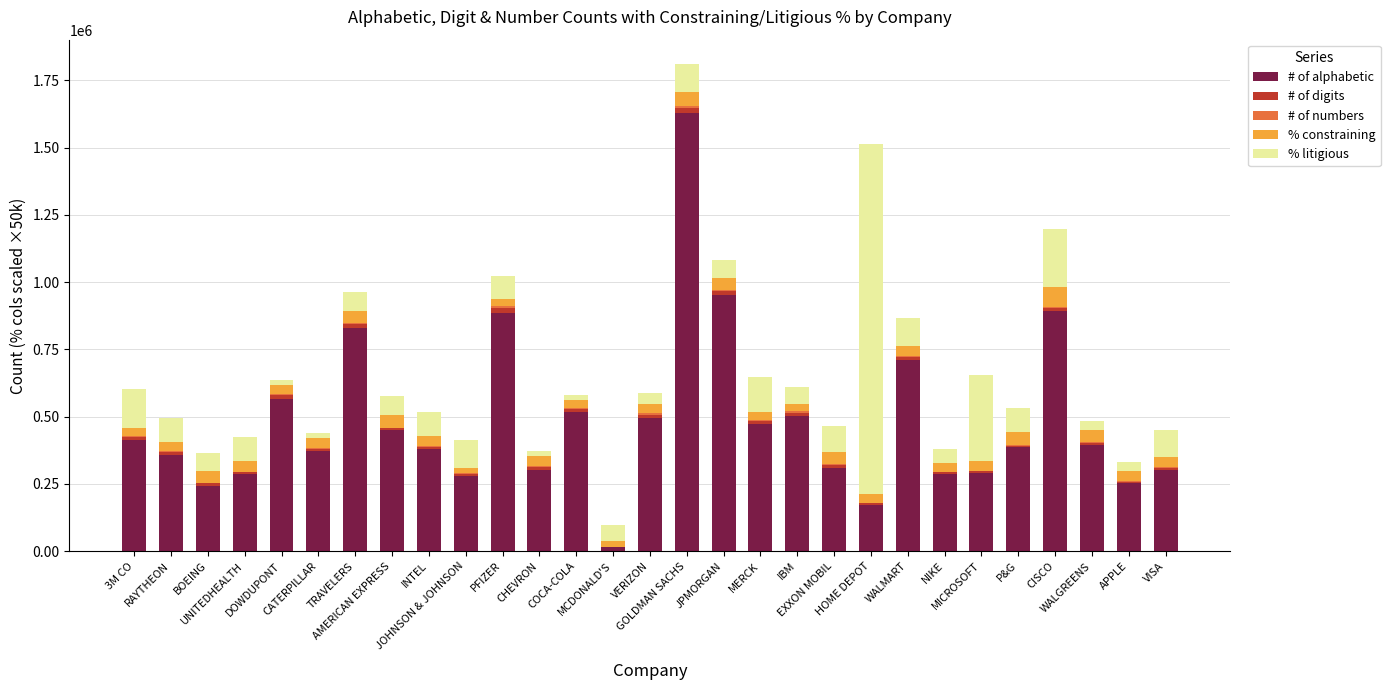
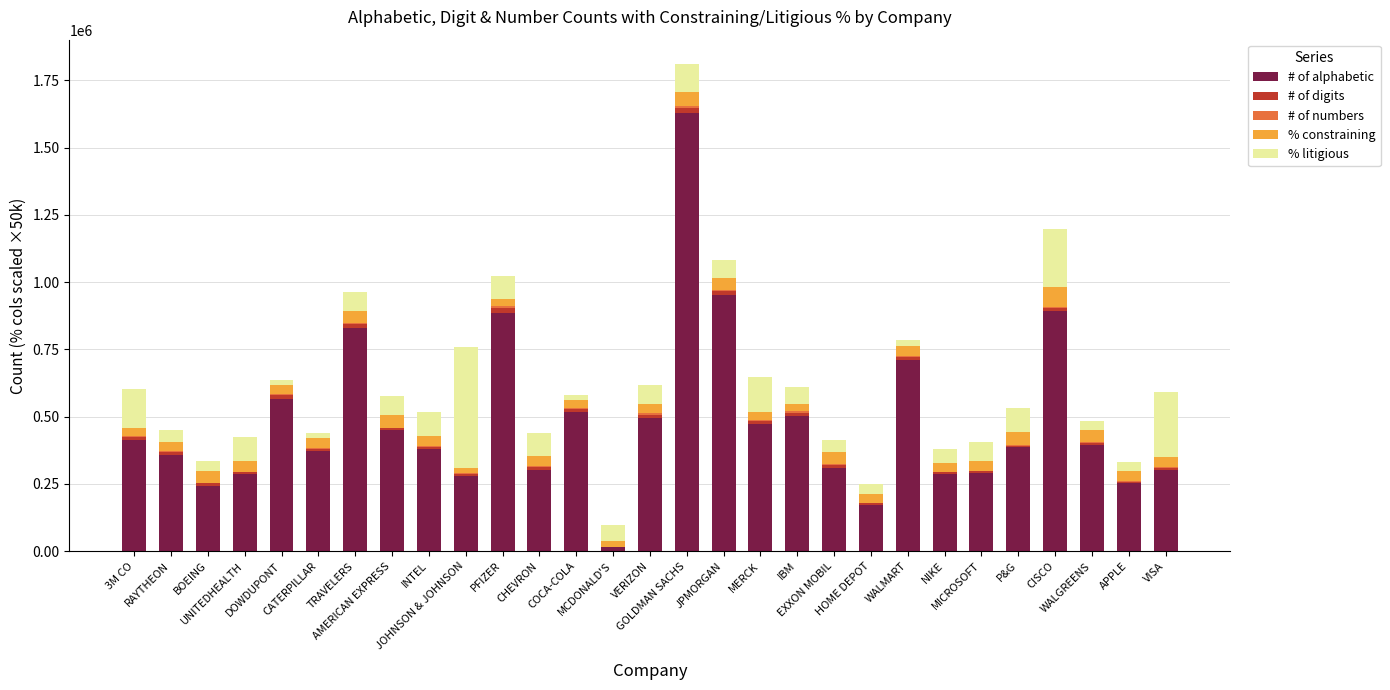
  {
    "# of alphabetic": {
      "3M CO": 420000,
      "RAYTHEON": 360000,
      "BOEING": 240000,
      "UNITEDHEALTH": 290000,
      "DOWDUPONT": 570000,
      "CATERPILLAR": 370000,
      "TRAVELERS": 830000,
      "AMERICAN EXPRESS": 450000,
      "INTEL": 380000,
      "JOHNSON & JOHNSON": 280000,
      "PFIZER": 890000,
      "CHEVRON": 300000,
      "COCA-COLA": 520000,
      "MCDONALD'S": 20000,
      "VERIZON": 500000,
      "GOLDMAN SACHS": 1630000,
      "JPMORGAN": 950000,
      "MERCK": 470000,
      "IBM": 500000,
      "EXXON MOBIL": 310000,
      "HOME DEPOT": 170000,
      "WALMART": 710000,
      "NIKE": 290000,
      "MICROSOFT": 290000,
      "P&G": 390000,
      "CISCO": 890000,
      "WALGREENS": 390000,
      "APPLE": 250000,
      "VISA": 300000
    },
    "# of digits": {
      "3M CO": 10000,
      "RAYTHEON": 10000,
      "DOWDUPONT": 20000,
      "TRAVELERS": 20000,
      "PFIZER": 20000,
      "CHEVRON": 10000,
      "COCA-COLA": 10000,
      "VERIZON": 10000,
      "GOLDMAN SACHS": 20000,
      "JPMORGAN": 10000,
      "MERCK": 10000,
      "IBM": 10000,
      "WALMART": 10000,
      "CISCO": 10000
    },
    "% litigious": {
      "3M CO": 150000,
-     "RAYTHEON": 90000,
-     "BOEING": 70000,
+     "RAYTHEON": 40000,
+     "BOEING": 40000,
      "UNITEDHEALTH": 90000,
      "DOWDUPONT": 20000,
      "CATERPILLAR": 20000,
      "TRAVELERS": 70000,
      "AMERICAN EXPRESS": 70000,
      "INTEL": 90000,
-     "JOHNSON & JOHNSON": 100000,
+     "JOHNSON & JOHNSON": 450000,
      "PFIZER": 90000,
-     "CHEVRON": 20000,
+     "CHEVRON": 90000,
      "COCA-COLA": 20000,
      "MCDONALD'S": 60000,
-     "VERIZON": 40000,
+     "VERIZON": 70000,
      "GOLDMAN SACHS": 100000,
      "JPMORGAN": 70000,
      "MERCK": 130000,
      "IBM": 60000,
-     "EXXON MOBIL": 100000,
-     "HOME DEPOT": 1300000,
-     "WALMART": 100000,
+     "EXXON MOBIL": 50000,
+     "HOME DEPOT": 40000,
+     "WALMART": 20000,
      "NIKE": 50000,
-     "MICROSOFT": 320000,
+     "MICROSOFT": 70000,
      "P&G": 90000,
      "CISCO": 220000,
      "WALGREENS": 30000,
      "APPLE": 30000,
-     "VISA": 100000
+     "VISA": 240000
    }
  }
